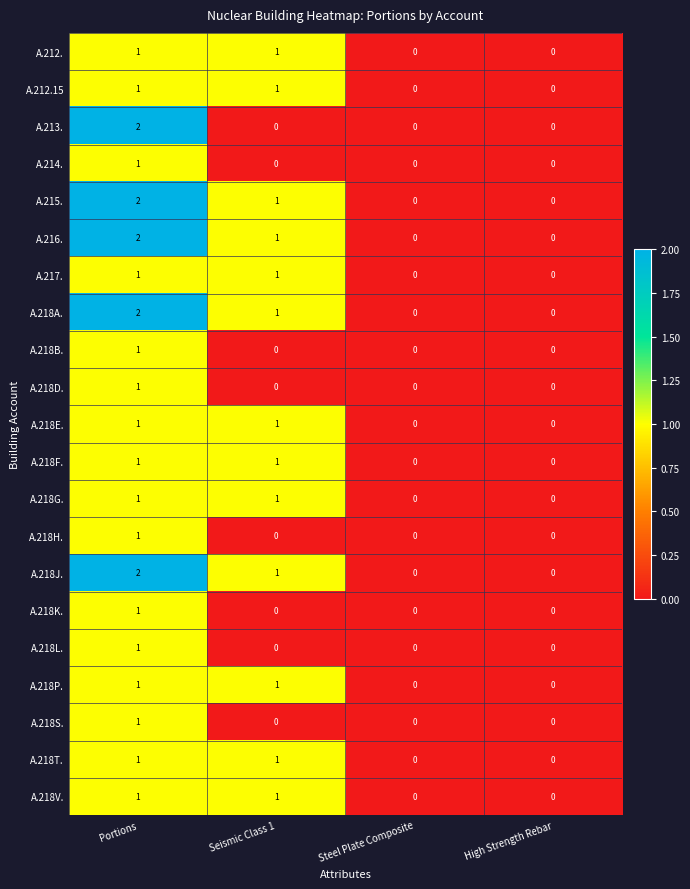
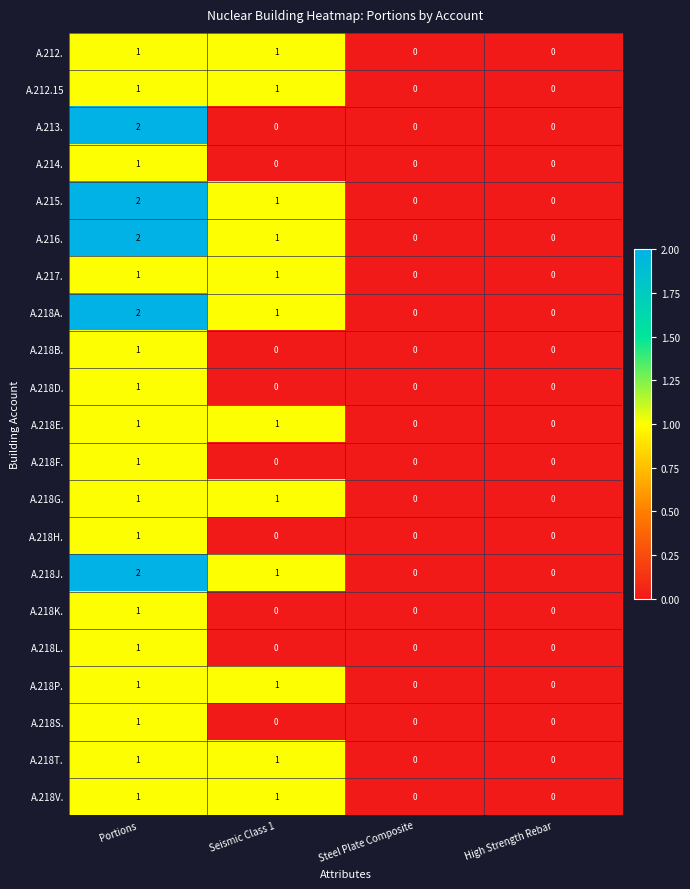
  {
    "A.212.": {
      "Portions": 1,
      "Seismic Class 1": 1,
      "Steel Plate Composite": 0,
      "High Strength Rebar": 0
    },
    "A.212.15": {
      "Portions": 1,
      "Seismic Class 1": 1,
      "Steel Plate Composite": 0,
      "High Strength Rebar": 0
    },
    "A.213.": {
      "Portions": 2,
      "Seismic Class 1": 0,
      "Steel Plate Composite": 0,
      "High Strength Rebar": 0
    },
    "A.214.": {
      "Portions": 1,
      "Seismic Class 1": 0,
      "Steel Plate Composite": 0,
      "High Strength Rebar": 0
    },
    "A.215.": {
      "Portions": 2,
      "Seismic Class 1": 1,
      "Steel Plate Composite": 0,
      "High Strength Rebar": 0
    },
    "A.216.": {
      "Portions": 2,
      "Seismic Class 1": 1,
      "Steel Plate Composite": 0,
      "High Strength Rebar": 0
    },
    "A.217.": {
      "Portions": 1,
      "Seismic Class 1": 1,
      "Steel Plate Composite": 0,
      "High Strength Rebar": 0
    },
    "A.218A.": {
      "Portions": 2,
      "Seismic Class 1": 1,
      "Steel Plate Composite": 0,
      "High Strength Rebar": 0
    },
    "A.218B.": {
      "Portions": 1,
      "Seismic Class 1": 0,
      "Steel Plate Composite": 0,
      "High Strength Rebar": 0
    },
    "A.218D.": {
      "Portions": 1,
      "Seismic Class 1": 0,
      "Steel Plate Composite": 0,
      "High Strength Rebar": 0
    },
    "A.218E.": {
      "Portions": 1,
      "Seismic Class 1": 1,
      "Steel Plate Composite": 0,
      "High Strength Rebar": 0
    },
    "A.218F.": {
      "Portions": 1,
-     "Seismic Class 1": 1,
+     "Seismic Class 1": 0,
      "Steel Plate Composite": 0,
      "High Strength Rebar": 0
    },
    "A.218G.": {
      "Portions": 1,
      "Seismic Class 1": 1,
      "Steel Plate Composite": 0,
      "High Strength Rebar": 0
    },
    "A.218H.": {
      "Portions": 1,
      "Seismic Class 1": 0,
      "Steel Plate Composite": 0,
      "High Strength Rebar": 0
    },
    "A.218J.": {
      "Portions": 2,
      "Seismic Class 1": 1,
      "Steel Plate Composite": 0,
      "High Strength Rebar": 0
    },
    "A.218K.": {
      "Portions": 1,
      "Seismic Class 1": 0,
      "Steel Plate Composite": 0,
      "High Strength Rebar": 0
    },
    "A.218L.": {
      "Portions": 1,
      "Seismic Class 1": 0,
      "Steel Plate Composite": 0,
      "High Strength Rebar": 0
    },
    "A.218P.": {
      "Portions": 1,
      "Seismic Class 1": 1,
      "Steel Plate Composite": 0,
      "High Strength Rebar": 0
    },
    "A.218S.": {
      "Portions": 1,
      "Seismic Class 1": 0,
      "Steel Plate Composite": 0,
      "High Strength Rebar": 0
    },
    "A.218T.": {
      "Portions": 1,
      "Seismic Class 1": 1,
      "Steel Plate Composite": 0,
      "High Strength Rebar": 0
    },
    "A.218V.": {
      "Portions": 1,
      "Seismic Class 1": 1,
      "Steel Plate Composite": 0,
      "High Strength Rebar": 0
    }
  }
